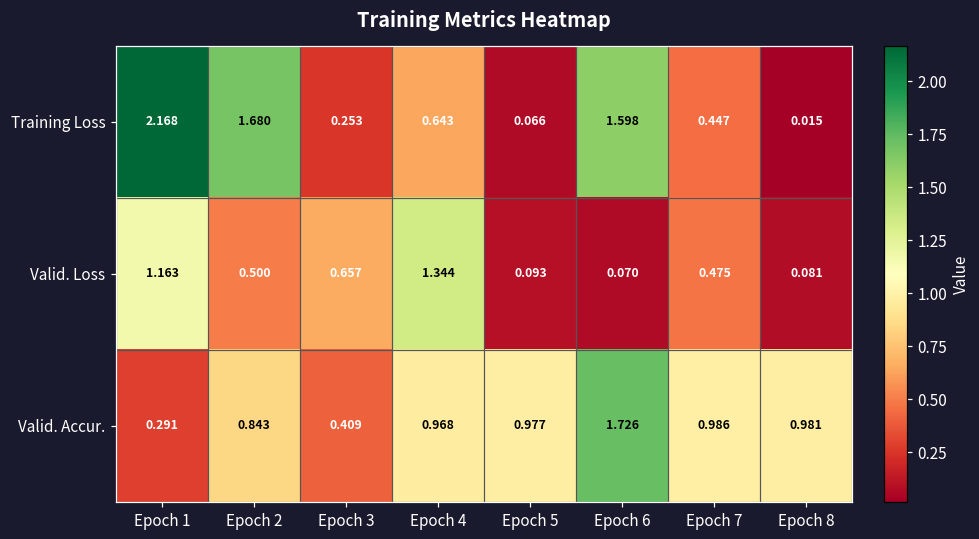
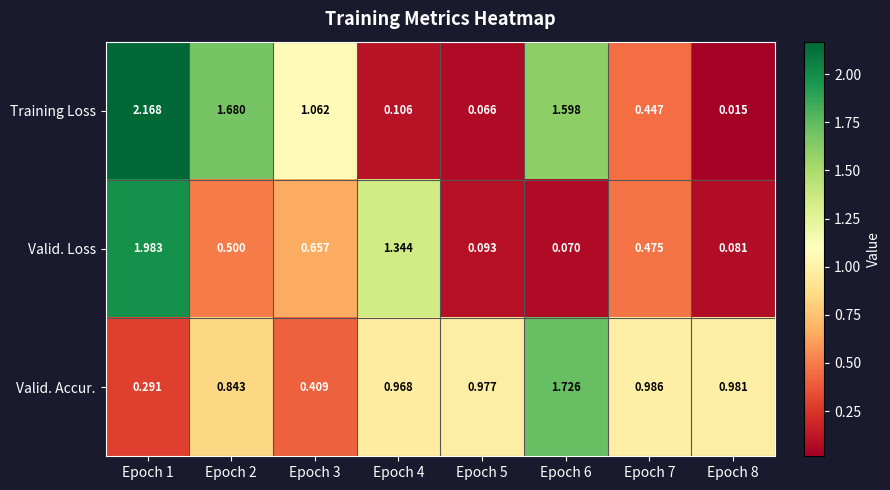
  {
    "Training Loss": {
      "Epoch 1": 2.168,
      "Epoch 2": 1.680,
-     "Epoch 3": 0.253,
-     "Epoch 4": 0.643,
+     "Epoch 3": 1.062,
+     "Epoch 4": 0.106,
      "Epoch 5": 0.066,
      "Epoch 6": 1.598,
      "Epoch 7": 0.447,
      "Epoch 8": 0.015
    },
    "Valid. Loss": {
-     "Epoch 1": 1.163,
+     "Epoch 1": 1.983,
      "Epoch 2": 0.500,
      "Epoch 3": 0.657,
      "Epoch 4": 1.344,
      "Epoch 5": 0.093,
      "Epoch 6": 0.070,
      "Epoch 7": 0.475,
      "Epoch 8": 0.081
    },
    "Valid. Accur.": {
      "Epoch 1": 0.291,
      "Epoch 2": 0.843,
      "Epoch 3": 0.409,
      "Epoch 4": 0.968,
      "Epoch 5": 0.977,
      "Epoch 6": 1.726,
      "Epoch 7": 0.986,
      "Epoch 8": 0.981
    }
  }
